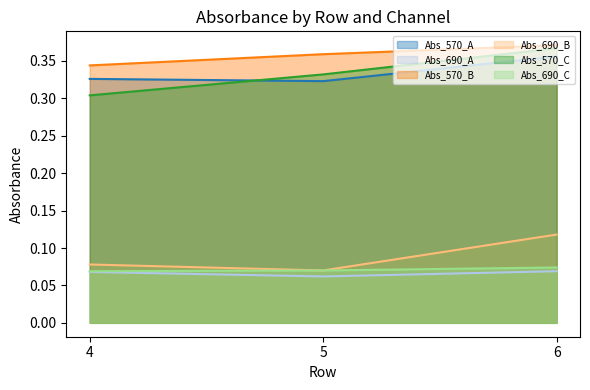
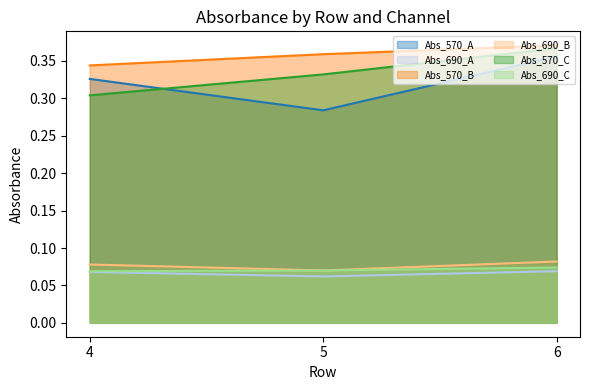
  {
    "Abs_570_A": {
      "4": 0.33,
-     "5": 0.32
+     "5": 0.28
    },
    "Abs_690_A": {
      "5": 0.06,
      "6": 0.07
    },
    "Abs_570_B": {
      "4": 0.34,
      "5": 0.36
    },
    "Abs_690_B": {
      "4": 0.08,
-     "6": 0.12
+     "6": 0.08
    },
    "Abs_570_C": {
      "4": 0.30,
      "5": 0.33
    },
    "Abs_690_C": {
      "6": 0.07
    }
  }
